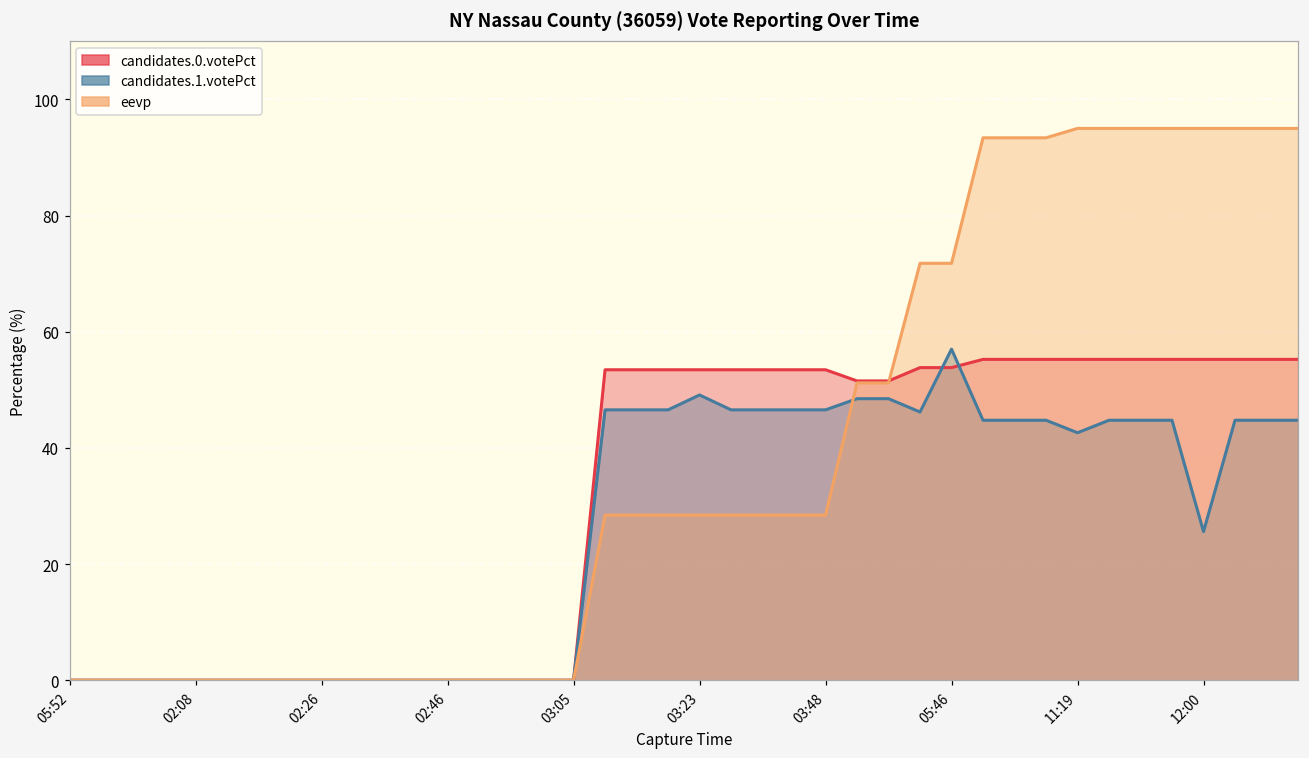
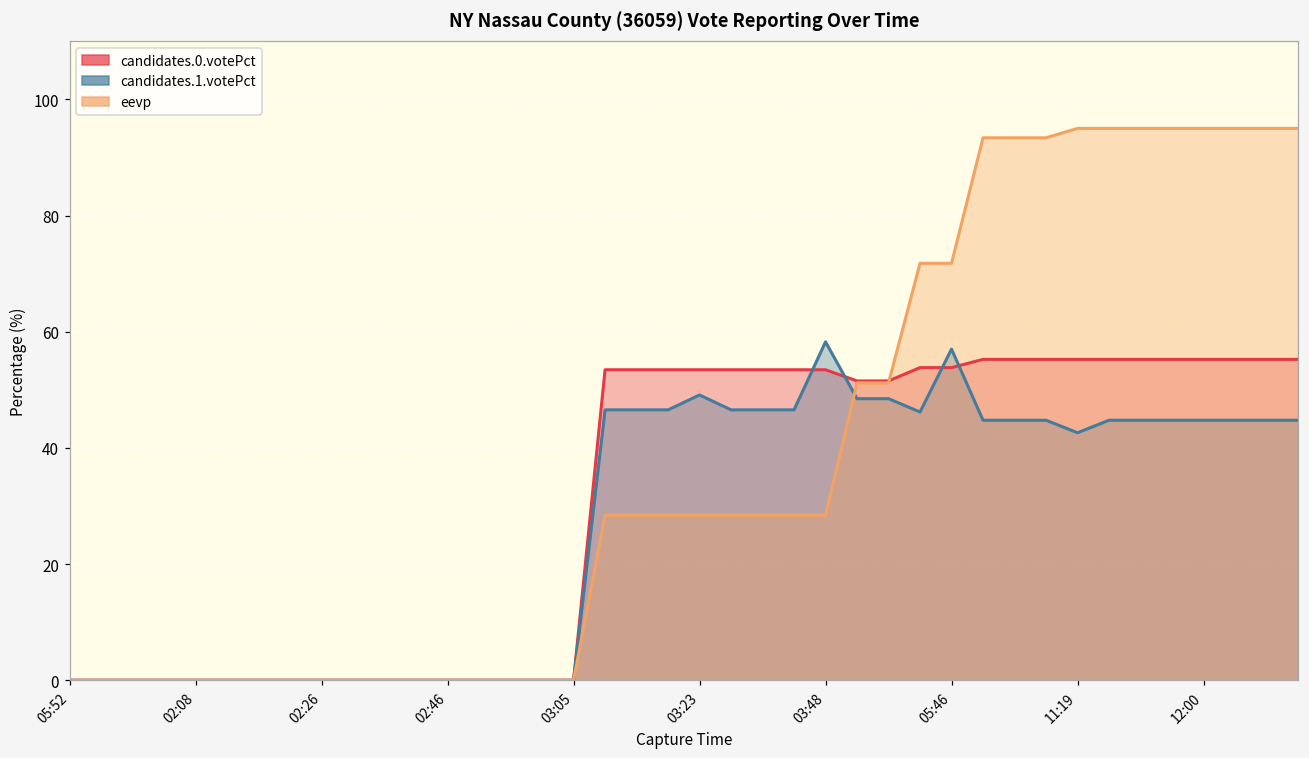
  {
    "candidates.1.votePct": {
      "03:23": 49,
-     "03:48": 47,
+     "03:48": 58,
      "05:46": 57,
      "11:19": 43,
-     "12:00": 26
+     "12:00": 45
    }
  }
